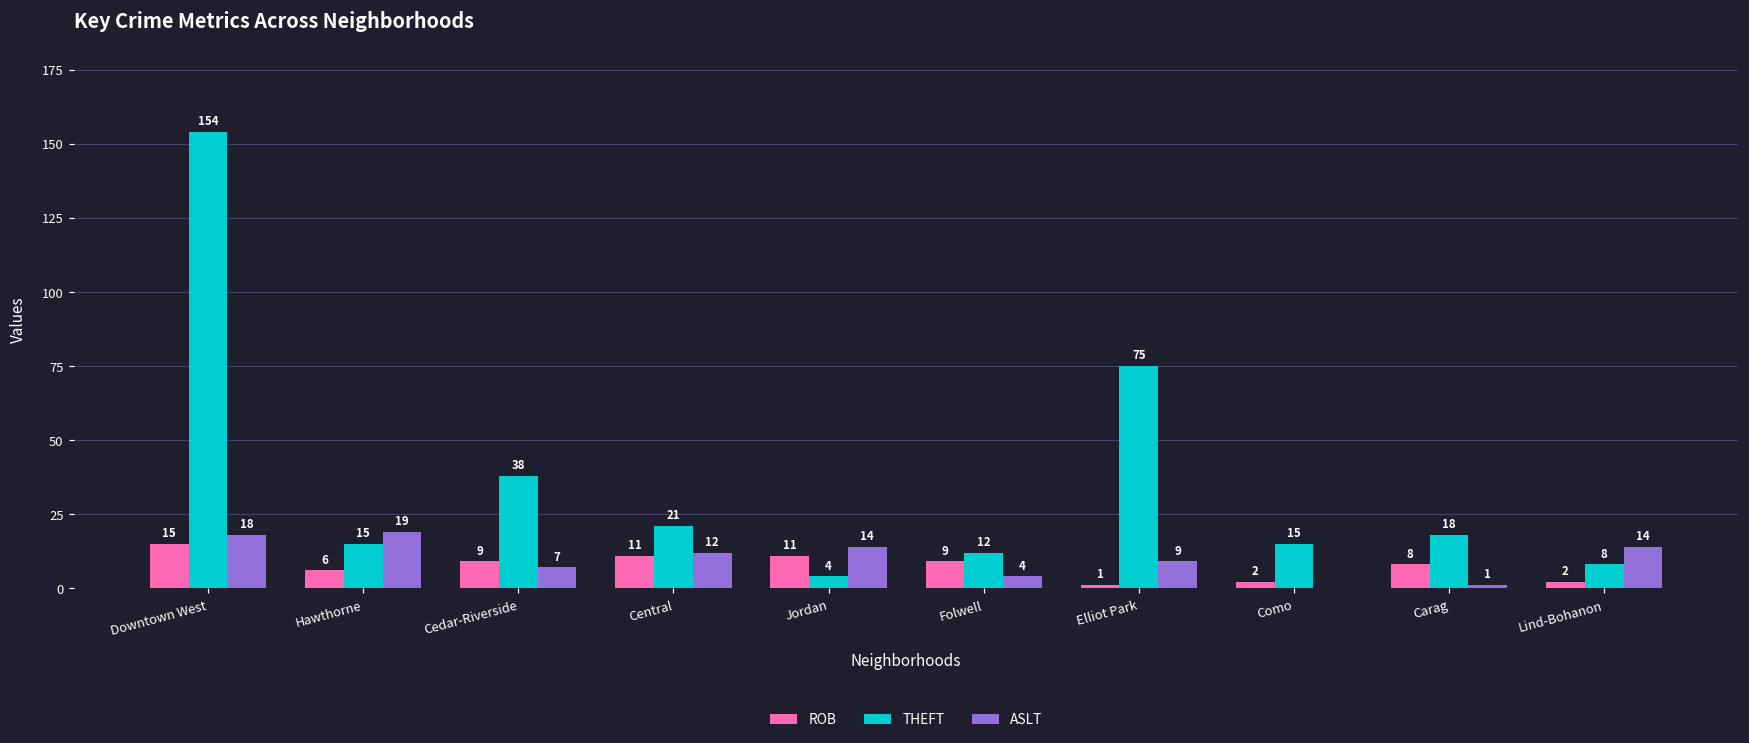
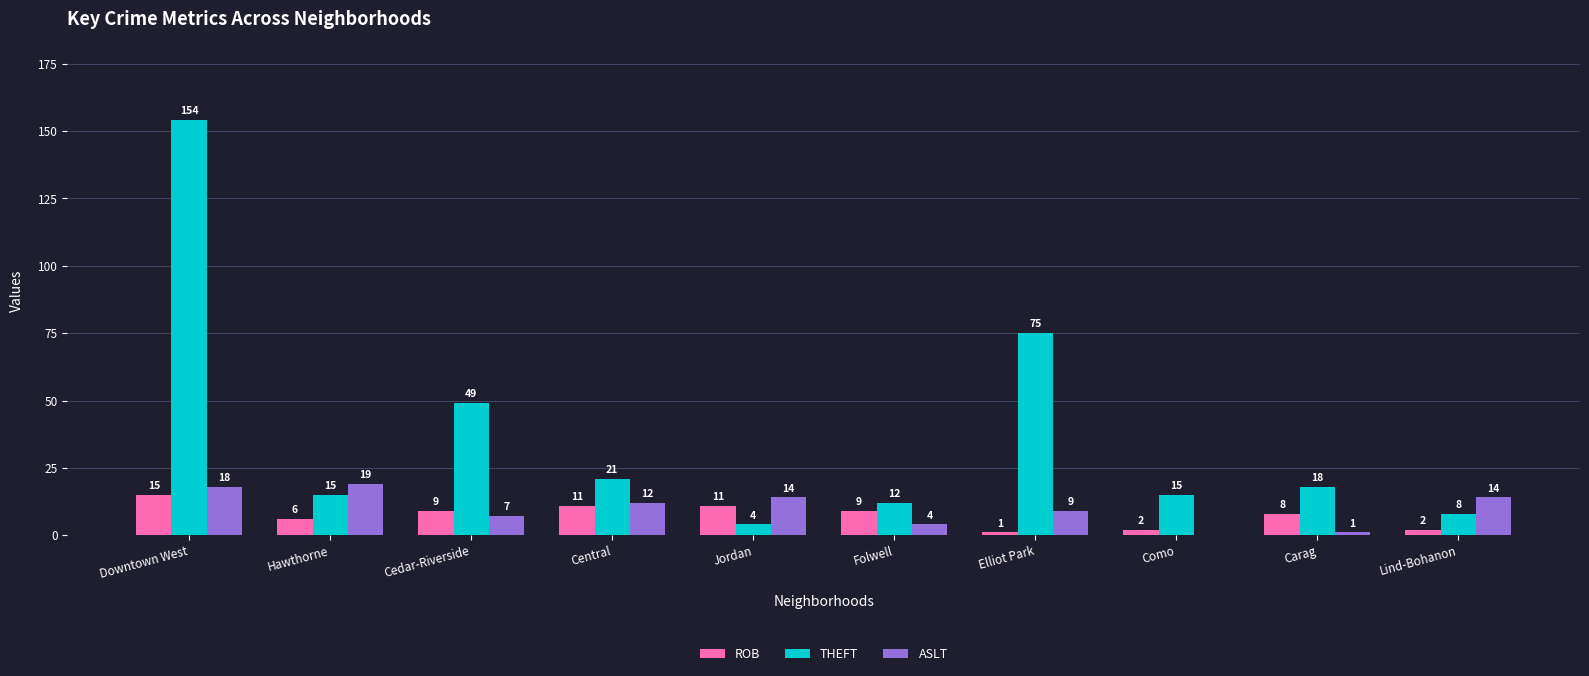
  {
    "ROB": {
      "Downtown West": 15,
      "Hawthorne": 6,
      "Cedar-Riverside": 9,
      "Central": 11,
      "Jordan": 11,
      "Folwell": 9,
      "Elliot Park": 1,
      "Como": 2,
      "Carag": 8,
      "Lind-Bohanon": 2
    },
    "THEFT": {
      "Downtown West": 154,
      "Hawthorne": 15,
-     "Cedar-Riverside": 38,
+     "Cedar-Riverside": 49,
      "Central": 21,
      "Jordan": 4,
      "Folwell": 12,
      "Elliot Park": 75,
      "Como": 15,
      "Carag": 18,
      "Lind-Bohanon": 8
    },
    "ASLT": {
      "Downtown West": 18,
      "Hawthorne": 19,
      "Cedar-Riverside": 7,
      "Central": 12,
      "Jordan": 14,
      "Folwell": 4,
      "Elliot Park": 9,
      "Carag": 1,
      "Lind-Bohanon": 14
    }
  }
